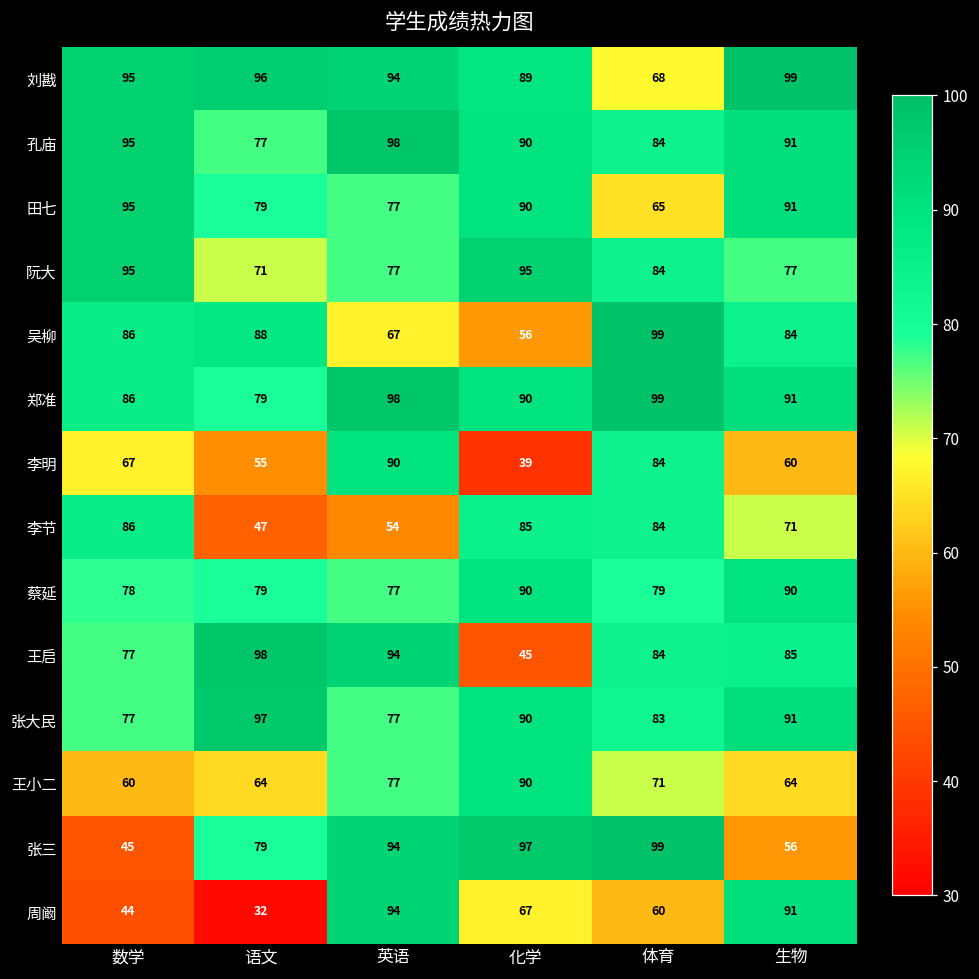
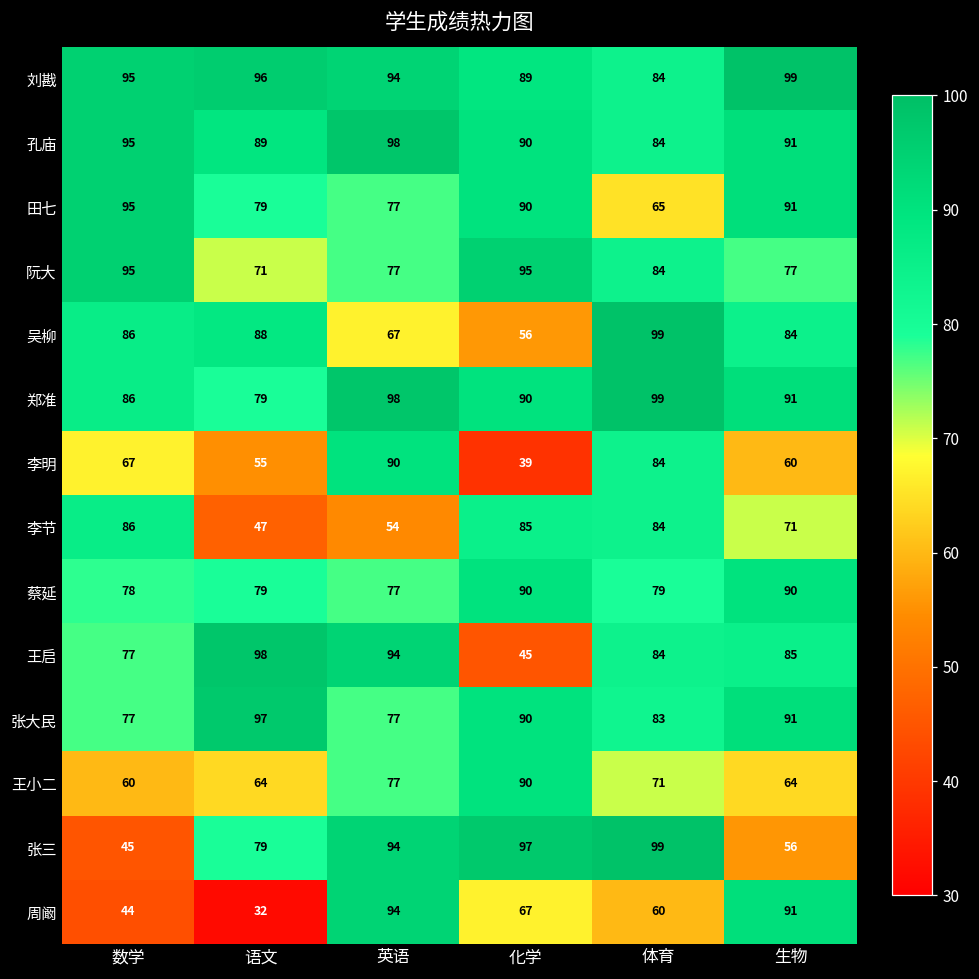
  {
    "刘戡": {
      "数学": 95,
      "语文": 96,
      "英语": 94,
      "化学": 89,
-     "体育": 68,
+     "体育": 84,
      "生物": 99
    },
    "孔庙": {
      "数学": 95,
-     "语文": 77,
+     "语文": 89,
      "英语": 98,
      "化学": 90,
      "体育": 84,
      "生物": 91
    },
    "田七": {
      "数学": 95,
      "语文": 79,
      "英语": 77,
      "化学": 90,
      "体育": 65,
      "生物": 91
    },
    "阮大": {
      "数学": 95,
      "语文": 71,
      "英语": 77,
      "化学": 95,
      "体育": 84,
      "生物": 77
    },
    "吴柳": {
      "数学": 86,
      "语文": 88,
      "英语": 67,
      "化学": 56,
      "体育": 99,
      "生物": 84
    },
    "郑准": {
      "数学": 86,
      "语文": 79,
      "英语": 98,
      "化学": 90,
      "体育": 99,
      "生物": 91
    },
    "李明": {
      "数学": 67,
      "语文": 55,
      "英语": 90,
      "化学": 39,
      "体育": 84,
      "生物": 60
    },
    "李节": {
      "数学": 86,
      "语文": 47,
      "英语": 54,
      "化学": 85,
      "体育": 84,
      "生物": 71
    },
    "蔡延": {
      "数学": 78,
      "语文": 79,
      "英语": 77,
      "化学": 90,
      "体育": 79,
      "生物": 90
    },
    "王启": {
      "数学": 77,
      "语文": 98,
      "英语": 94,
      "化学": 45,
      "体育": 84,
      "生物": 85
    },
    "张大民": {
      "数学": 77,
      "语文": 97,
      "英语": 77,
      "化学": 90,
      "体育": 83,
      "生物": 91
    },
    "王小二": {
      "数学": 60,
      "语文": 64,
      "英语": 77,
      "化学": 90,
      "体育": 71,
      "生物": 64
    },
    "张三": {
      "数学": 45,
      "语文": 79,
      "英语": 94,
      "化学": 97,
      "体育": 99,
      "生物": 56
    },
    "周阚": {
      "数学": 44,
      "语文": 32,
      "英语": 94,
      "化学": 67,
      "体育": 60,
      "生物": 91
    }
  }
